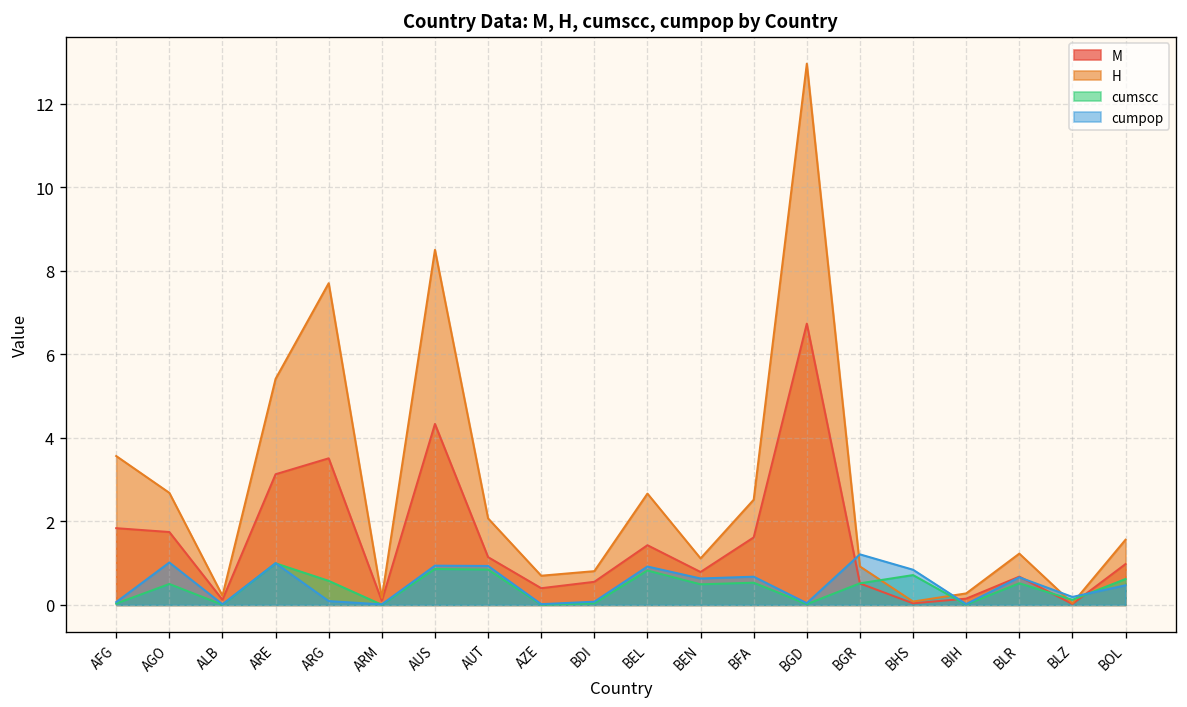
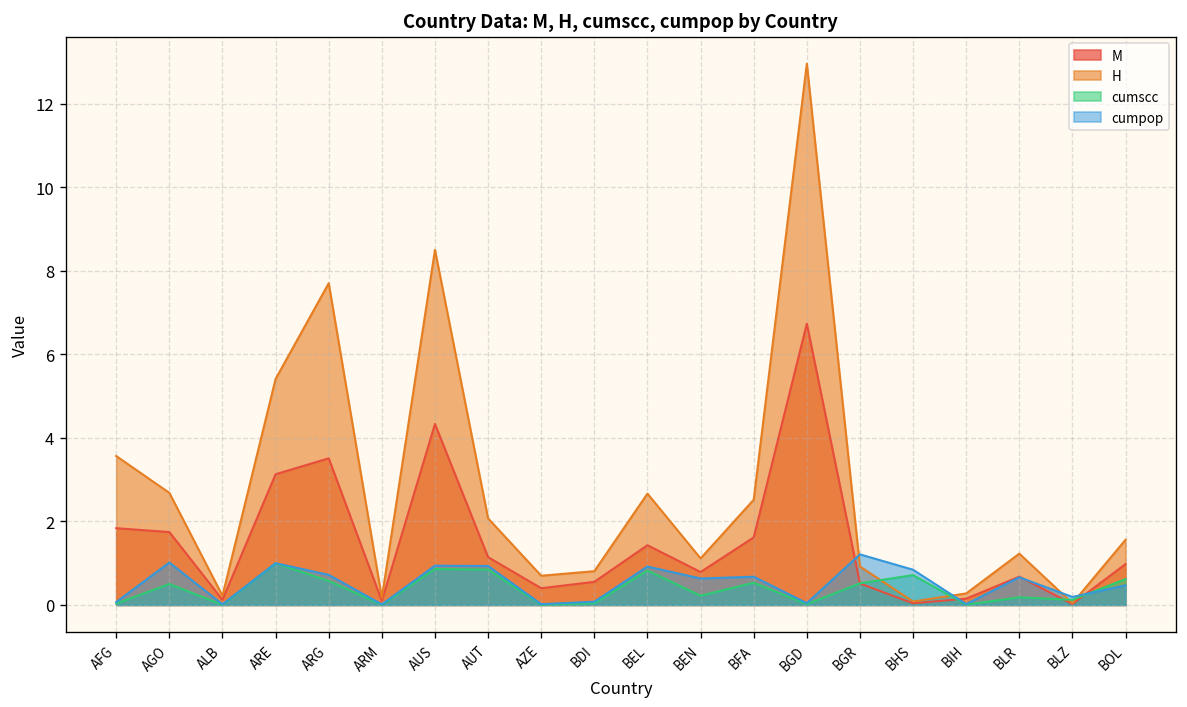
  {
    "cumscc": {
      "AGO": 0.5,
      "ARG": 0.6,
      "AUS": 0.9,
      "AUT": 0.8,
      "BEL": 0.8,
-     "BEN": 0.5,
+     "BEN": 0.2,
      "BFA": 0.5,
      "BHS": 0.7,
-     "BLR": 0.5,
+     "BLR": 0.2,
      "BOL": 0.6
    },
    "cumpop": {
      "AGO": 1.0,
-     "ARG": 0.1,
+     "ARG": 0.7,
      "AUS": 0.9,
      "AUT": 0.9,
      "BEL": 0.9,
      "BEN": 0.6,
      "BFA": 0.7,
      "BGR": 1.2,
      "BHS": 0.8,
      "BOL": 0.5
    }
  }
